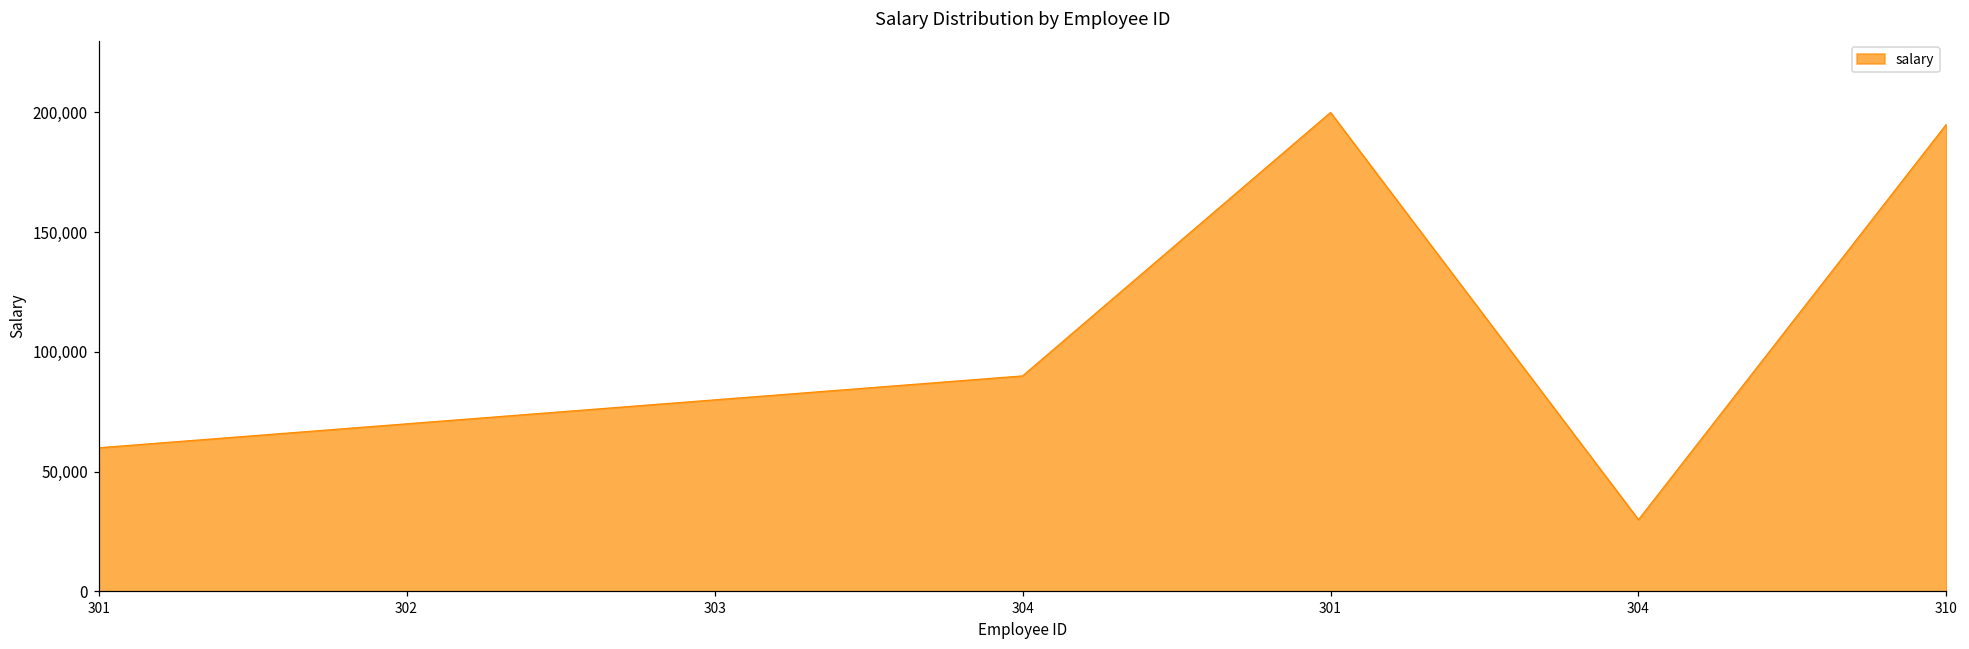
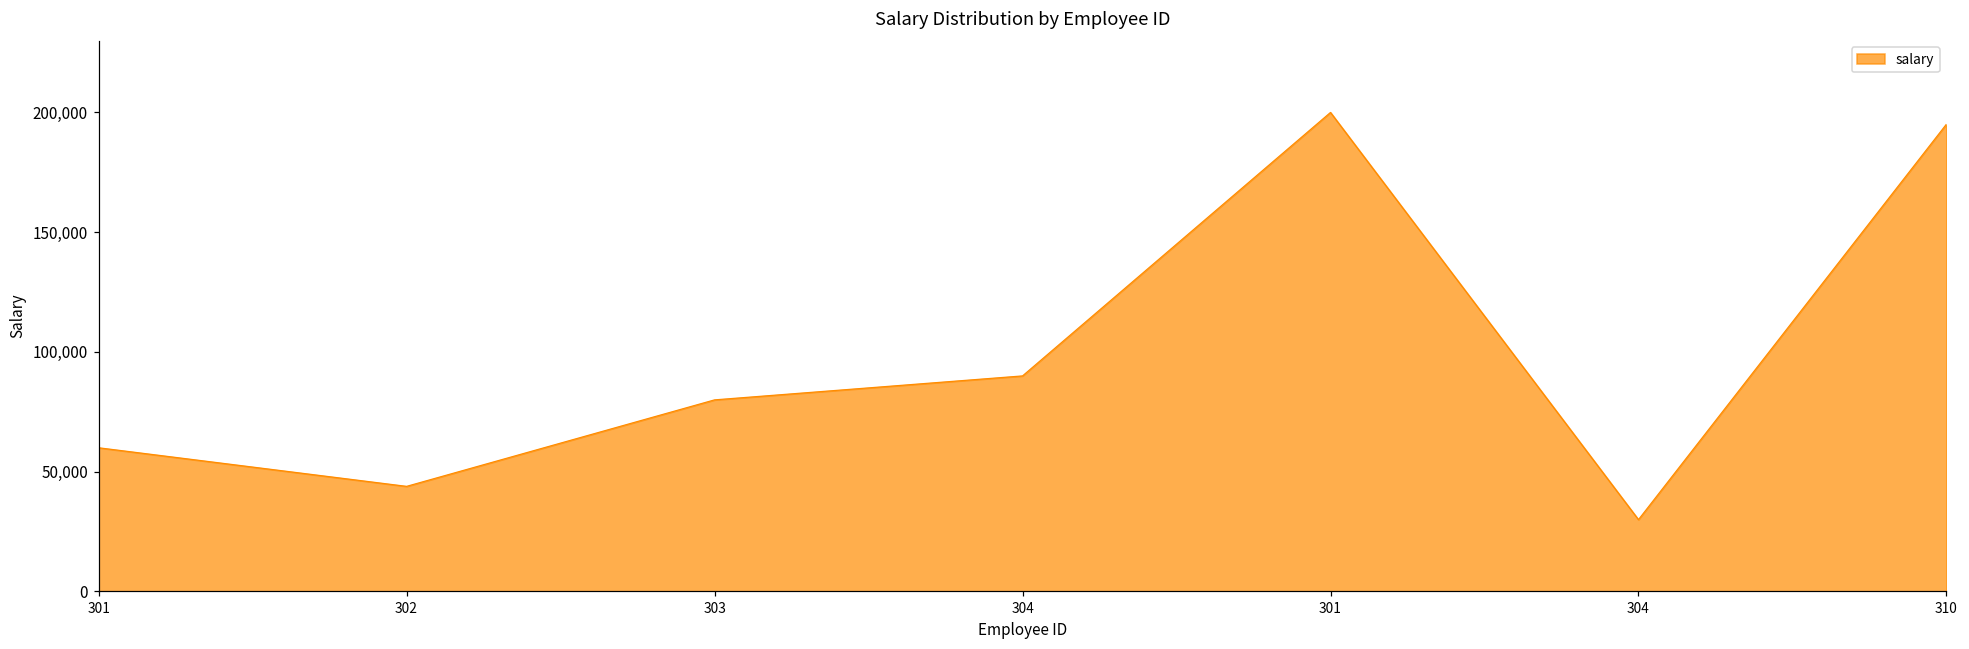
  {
-   "302": "70,000",
+   "302": "44,000",
    "303": "80,000",
    "310": "195,000"
  }
